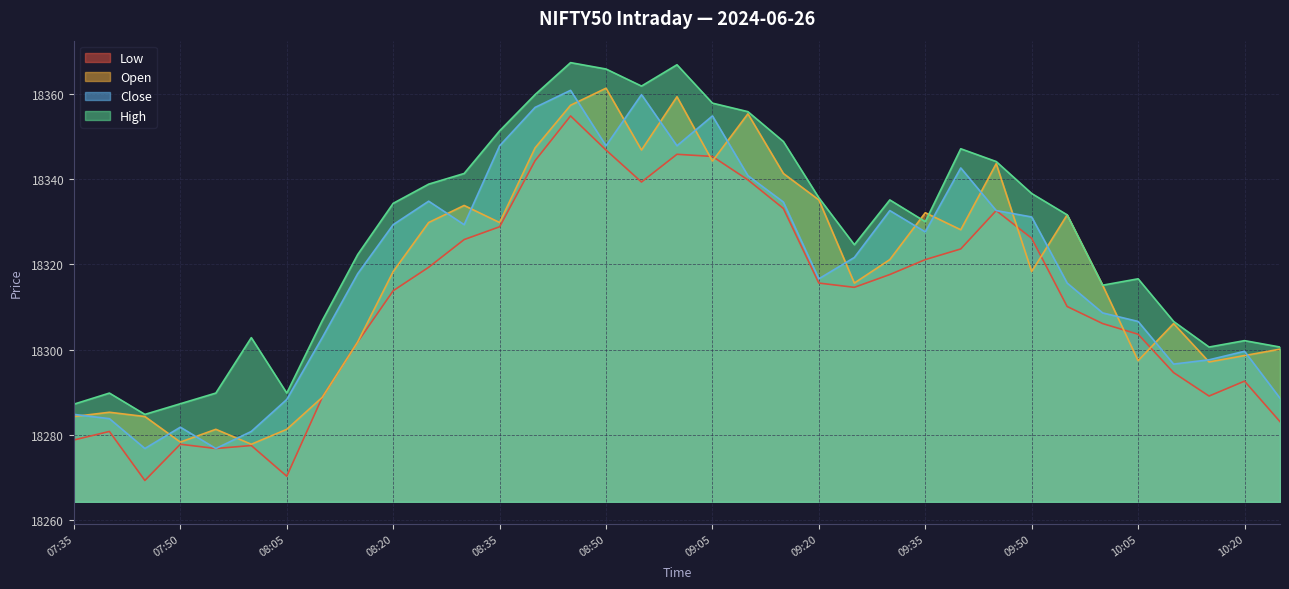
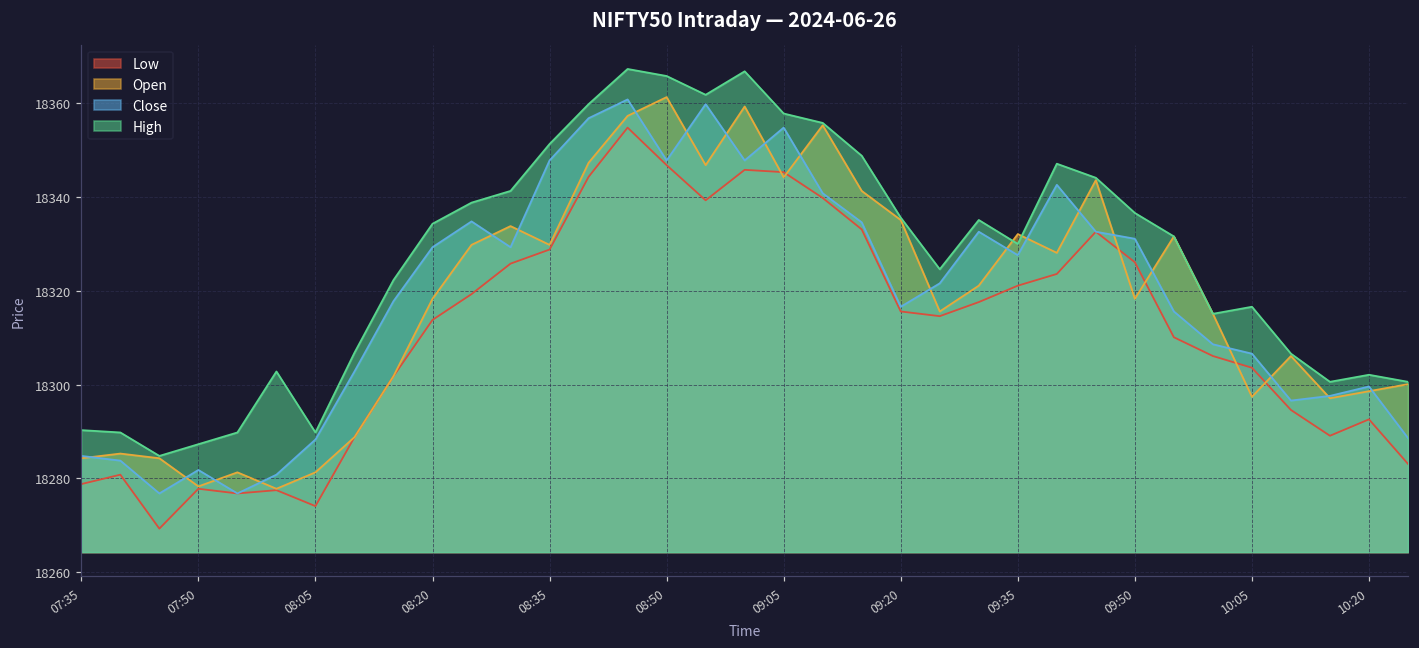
  {
    "Low": {
      "07:35": 18279,
-     "08:05": 18270,
+     "08:05": 18274,
      "08:20": 18314,
      "08:35": 18329,
      "08:50": 18347,
      "09:05": 18345,
      "09:20": 18316,
      "09:35": 18321,
      "09:50": 18326,
      "10:05": 18304,
      "10:20": 18293
    },
    "Open": {
      "08:05": 18281,
      "08:20": 18318,
      "08:35": 18330,
      "08:50": 18361,
      "09:05": 18344,
      "09:35": 18332,
      "09:50": 18318,
      "10:05": 18297,
      "10:20": 18299
    },
    "Close": {
      "07:50": 18282,
      "08:05": 18288,
      "08:20": 18329,
      "08:35": 18348,
      "08:50": 18348,
      "09:05": 18355,
      "09:20": 18317,
      "09:35": 18328,
      "09:50": 18331,
      "10:05": 18307,
      "10:20": 18300
    },
    "High": {
-     "07:35": 18287,
+     "07:35": 18290,
      "07:50": 18287,
      "08:05": 18290,
      "08:20": 18334,
      "08:35": 18351,
      "08:50": 18366,
      "09:05": 18358,
      "09:35": 18330,
      "09:50": 18337,
      "10:05": 18317,
      "10:20": 18302
    }
  }
